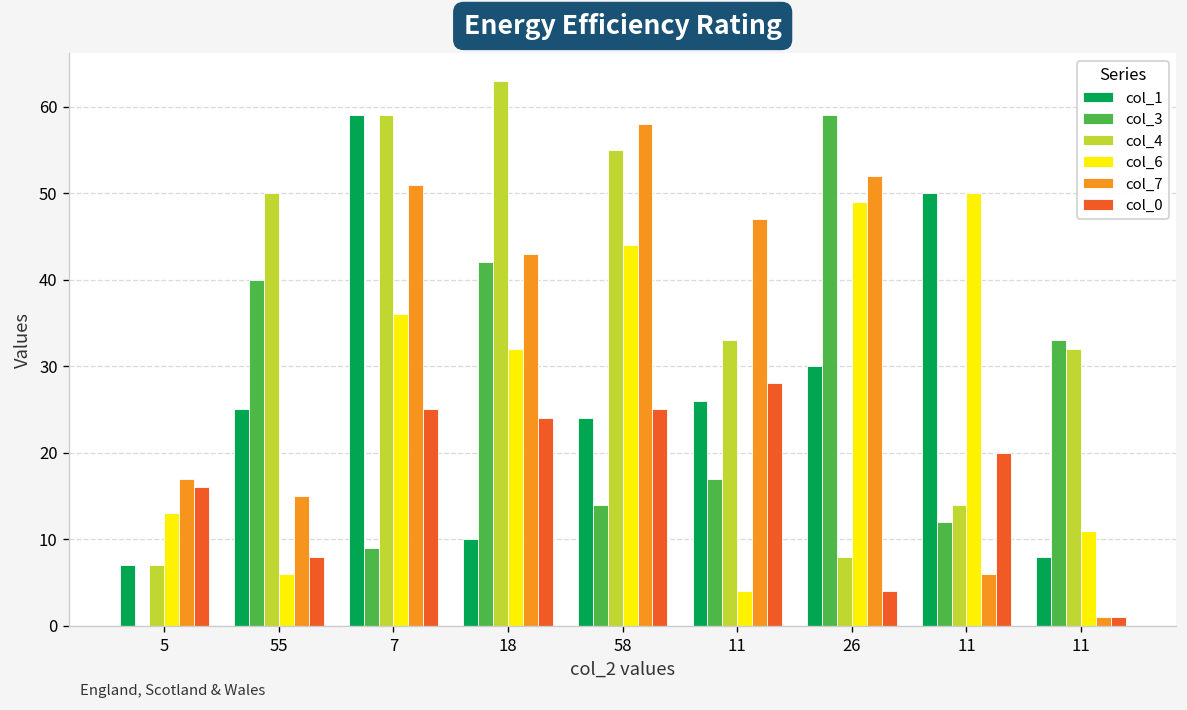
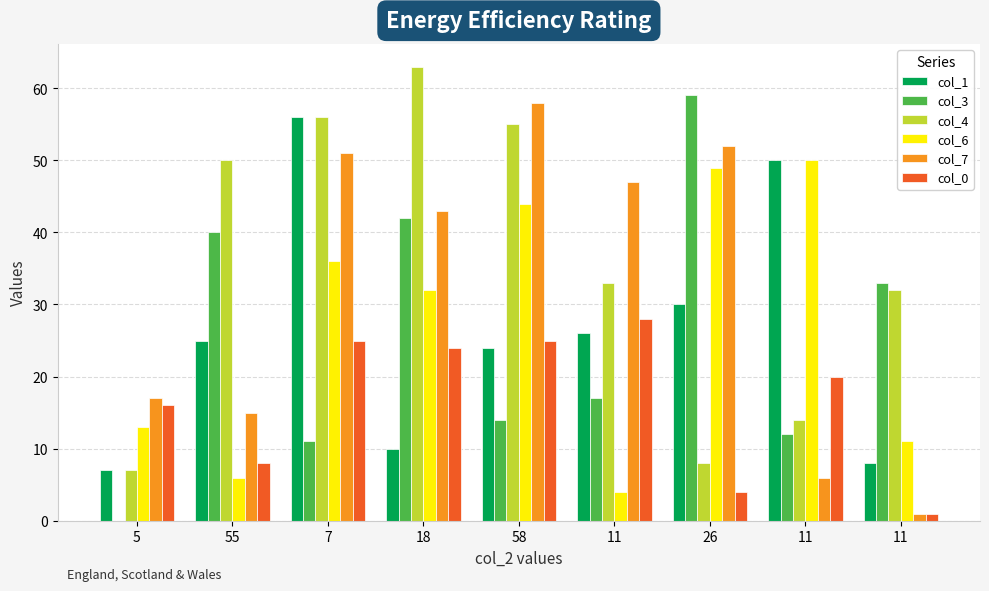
  {
    "col_1": {
      "5": 7,
      "55": 25,
-     "7": 59,
+     "7": 56,
      "18": 10,
      "58": 24,
      "26": 30
    },
    "col_3": {
      "5": 0,
      "55": 40,
-     "7": 9,
+     "7": 11,
      "18": 42,
      "58": 14,
      "26": 59
    },
    "col_4": {
      "5": 7,
      "55": 50,
-     "7": 59,
+     "7": 56,
      "18": 63,
      "58": 55,
      "26": 8
    },
    "col_6": {
      "5": 13,
      "55": 6,
      "7": 36,
      "18": 32,
      "58": 44,
      "26": 49
    }
  }
